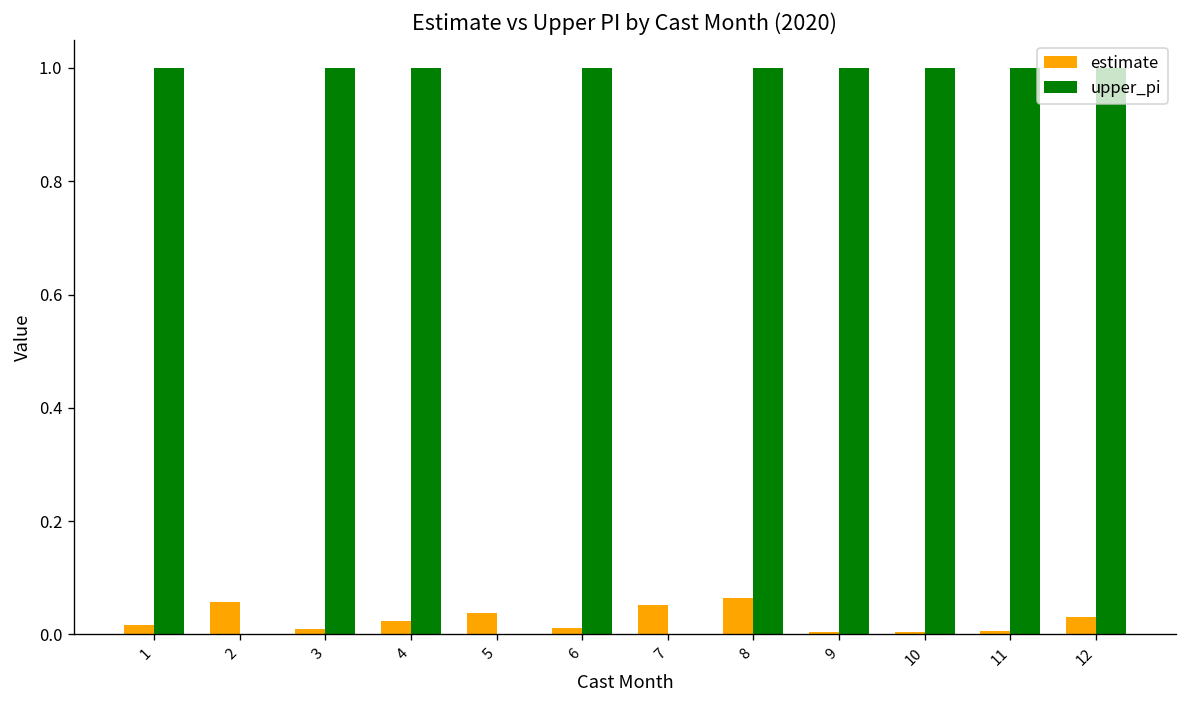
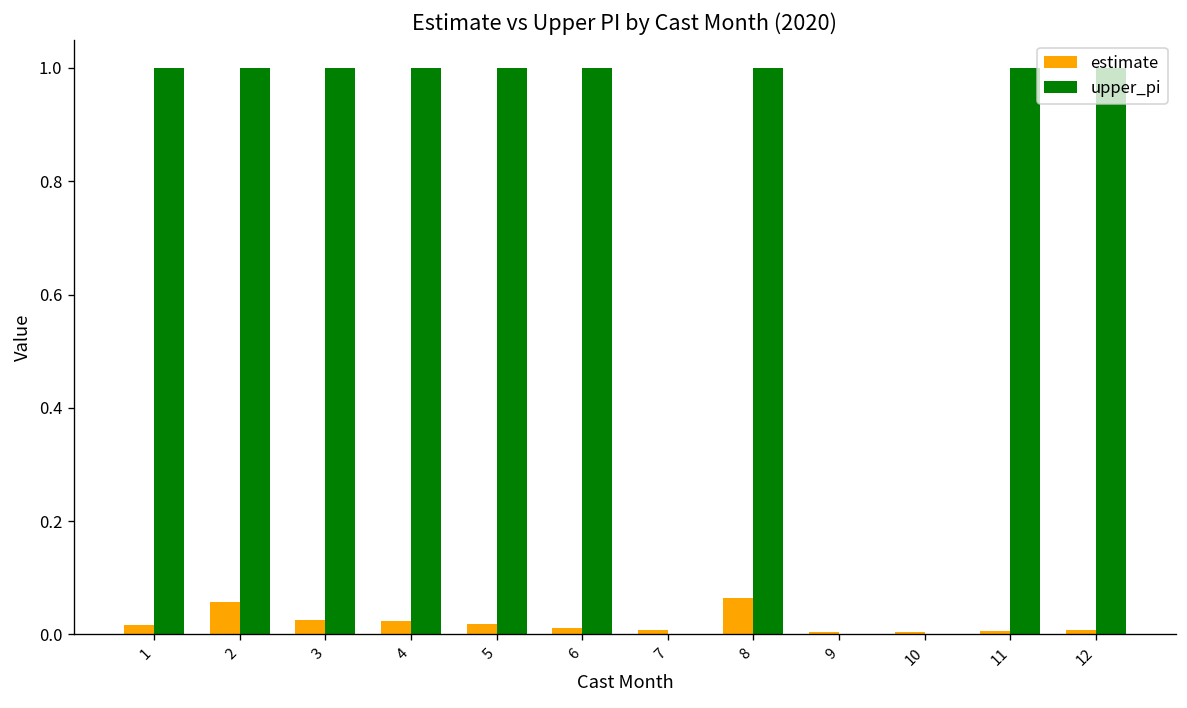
  {
    "estimate": {
      "1": 0.02,
      "2": 0.06,
-     "3": 0.01,
+     "3": 0.03,
      "4": 0.02,
-     "5": 0.04,
+     "5": 0.02,
      "6": 0.01,
-     "7": 0.05,
+     "7": 0.01,
      "8": 0.06,
      "11": 0.01,
-     "12": 0.03
+     "12": 0.01
    },
    "upper_pi": {
      "1": 1,
-     "2": 0,
+     "2": 1,
      "3": 1,
      "4": 1,
-     "5": 0,
+     "5": 1,
      "6": 1,
      "7": 0,
      "8": 1,
-     "9": 1,
-     "10": 1,
+     "9": 0,
+     "10": 0,
      "11": 1
    }
  }
